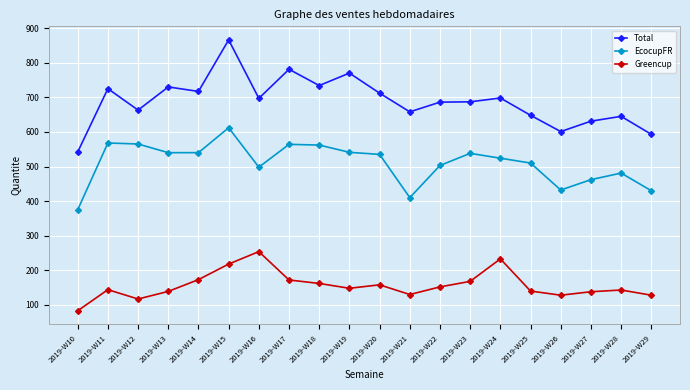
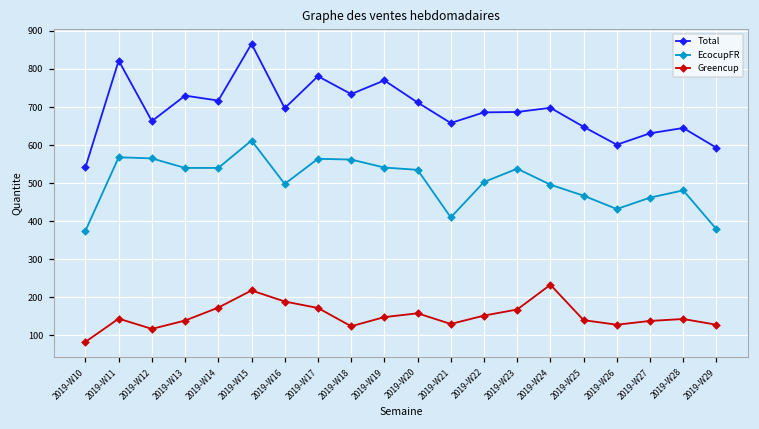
  {
    "Total": {
      "2019-W10": 540,
-     "2019-W11": 730,
+     "2019-W11": 820,
      "2019-W12": 660,
      "2019-W13": 730,
      "2019-W14": 720,
      "2019-W15": 870,
      "2019-W16": 700,
      "2019-W17": 780,
      "2019-W18": 730,
      "2019-W19": 770,
      "2019-W20": 710,
      "2019-W21": 660,
      "2019-W22": 690,
      "2019-W23": 690,
      "2019-W24": 700,
      "2019-W25": 650,
      "2019-W26": 600,
      "2019-W27": 630,
      "2019-W28": 650,
      "2019-W29": 590
    },
    "EcocupFR": {
      "2019-W10": 380,
      "2019-W11": 570,
      "2019-W12": 570,
      "2019-W13": 540,
      "2019-W14": 540,
      "2019-W15": 610,
      "2019-W16": 500,
      "2019-W17": 560,
      "2019-W18": 560,
      "2019-W19": 540,
      "2019-W20": 540,
      "2019-W21": 410,
      "2019-W22": 500,
      "2019-W23": 540,
-     "2019-W24": 520,
-     "2019-W25": 510,
+     "2019-W24": 500,
+     "2019-W25": 470,
      "2019-W26": 430,
      "2019-W27": 460,
      "2019-W28": 480,
-     "2019-W29": 430
+     "2019-W29": 380
    },
    "Greencup": {
      "2019-W10": 80,
      "2019-W11": 140,
      "2019-W12": 120,
      "2019-W13": 140,
      "2019-W14": 170,
      "2019-W15": 220,
-     "2019-W16": 250,
+     "2019-W16": 190,
      "2019-W17": 170,
-     "2019-W18": 160,
+     "2019-W18": 120,
      "2019-W19": 150,
      "2019-W20": 160,
      "2019-W21": 130,
      "2019-W22": 150,
      "2019-W23": 170,
      "2019-W24": 230,
      "2019-W25": 140,
      "2019-W26": 130,
      "2019-W27": 140,
      "2019-W28": 140,
      "2019-W29": 130
    }
  }
